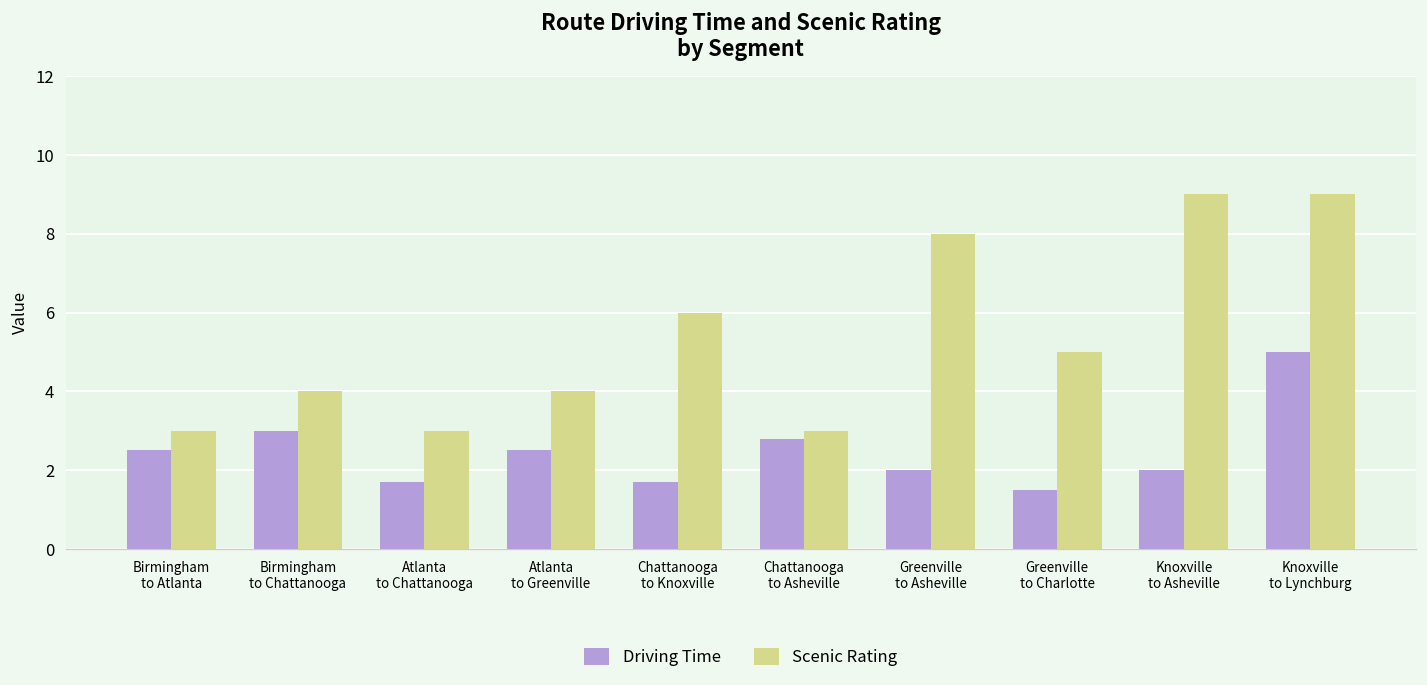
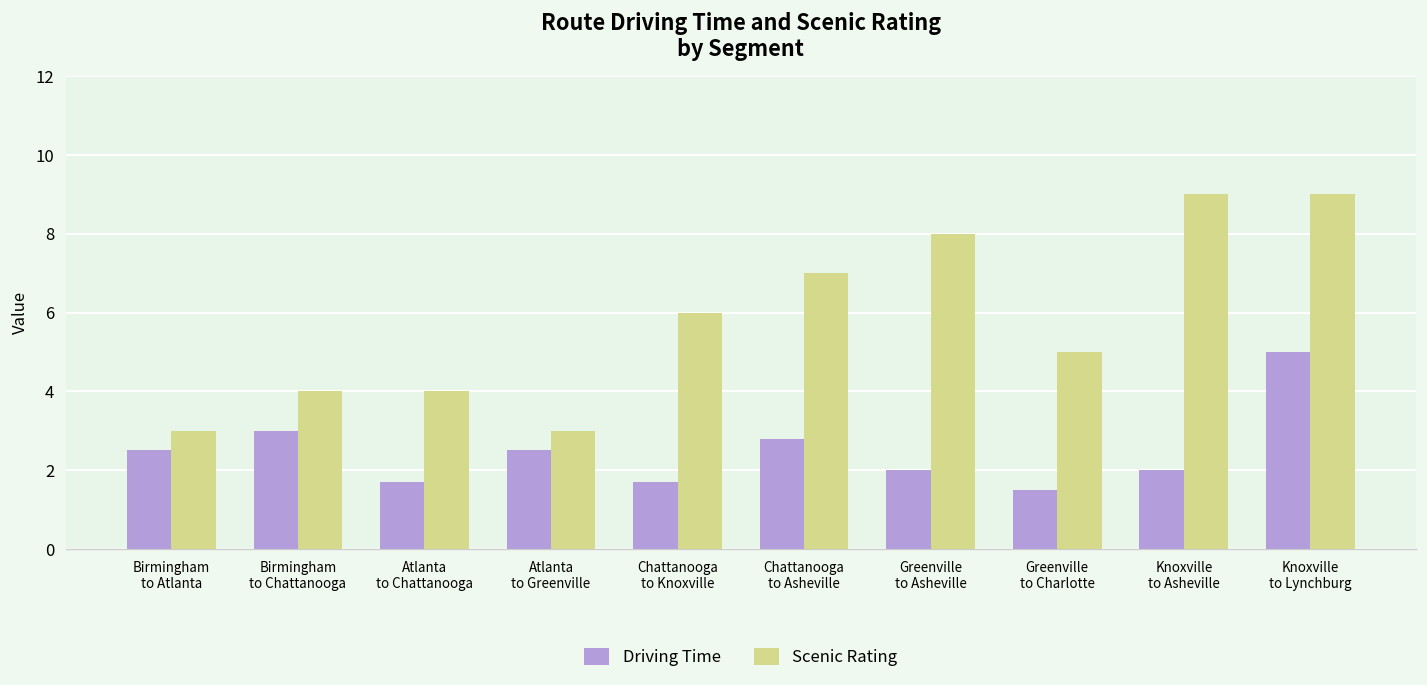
  {
    "Driving Time": {
      "Birmingham to Atlanta": 2.5,
      "Birmingham to Chattanooga": 3,
      "Atlanta to Chattanooga": 1.7,
      "Atlanta to Greenville": 2.5,
      "Chattanooga to Knoxville": 1.7,
      "Chattanooga to Asheville": 2.8,
      "Greenville to Asheville": 2,
      "Greenville to Charlotte": 1.5,
      "Knoxville to Asheville": 2,
      "Knoxville to Lynchburg": 5
    },
    "Scenic Rating": {
      "Birmingham to Atlanta": 3,
      "Birmingham to Chattanooga": 4,
-     "Atlanta to Chattanooga": 3,
-     "Atlanta to Greenville": 4,
+     "Atlanta to Chattanooga": 4,
+     "Atlanta to Greenville": 3,
      "Chattanooga to Knoxville": 6,
-     "Chattanooga to Asheville": 3,
+     "Chattanooga to Asheville": 7,
      "Greenville to Asheville": 8,
      "Greenville to Charlotte": 5,
      "Knoxville to Asheville": 9,
      "Knoxville to Lynchburg": 9
    }
  }
